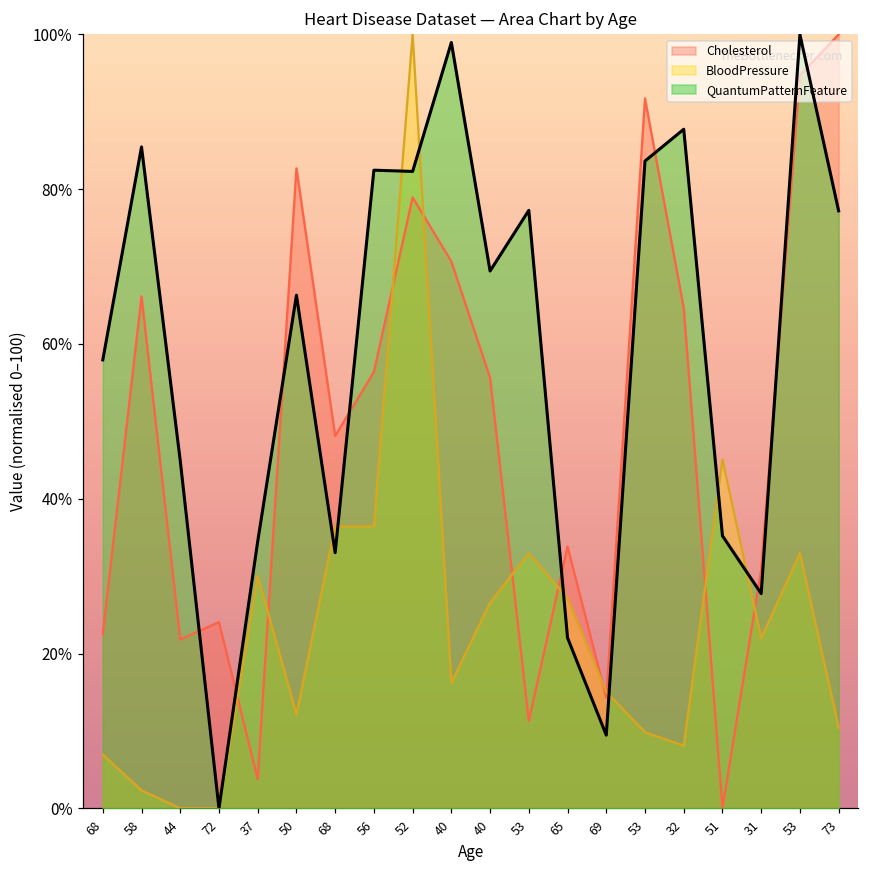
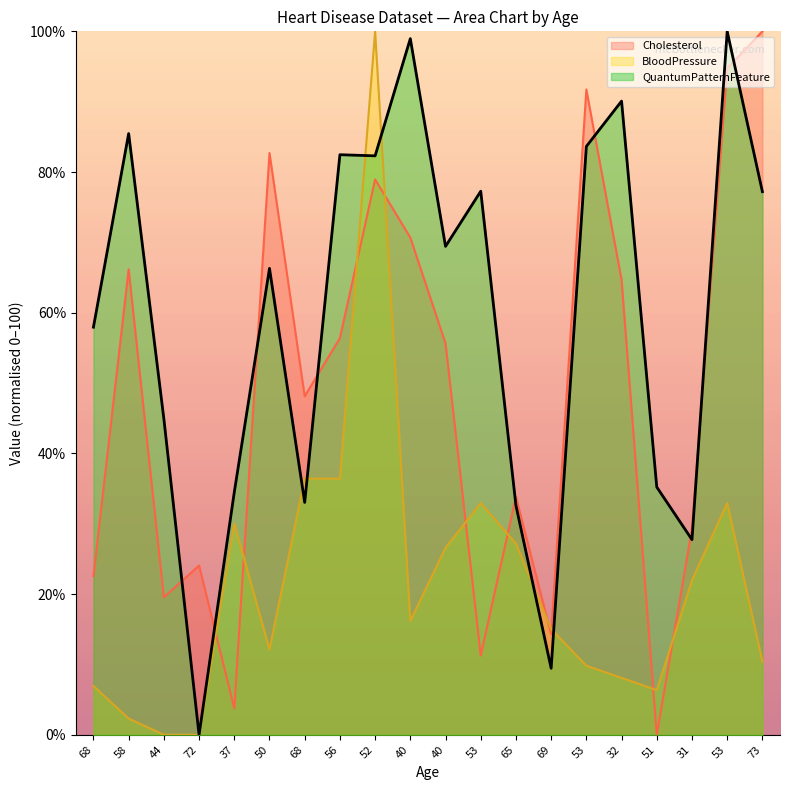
  {
    "Cholesterol": {
      "58": "66%",
-     "44": "22%",
+     "44": "20%",
      "72": "24%",
      "37": "4%",
      "50": "83%",
      "56": "56%",
      "52": "79%",
      "65": "34%",
      "69": "14%",
      "32": "65%",
      "51": "0%",
-     "31": "31%",
+     "31": "29%",
      "73": "100%"
    },
    "BloodPressure": {
      "58": "2%",
      "44": "0%",
      "37": "30%",
      "50": "12%",
      "56": "36%",
      "52": "100%",
      "65": "27%",
      "69": "15%",
      "32": "8%",
-     "51": "45%",
+     "51": "6%",
      "31": "22%",
      "73": "10%"
    },
    "QuantumPatternFeature": {
      "58": "85%",
      "44": "45%",
      "37": "34%",
      "50": "66%",
      "56": "82%",
      "52": "82%",
-     "65": "22%",
+     "65": "33%",
      "69": "9%",
-     "32": "88%",
+     "32": "90%",
      "51": "35%",
      "31": "28%",
      "73": "77%"
    }
  }
